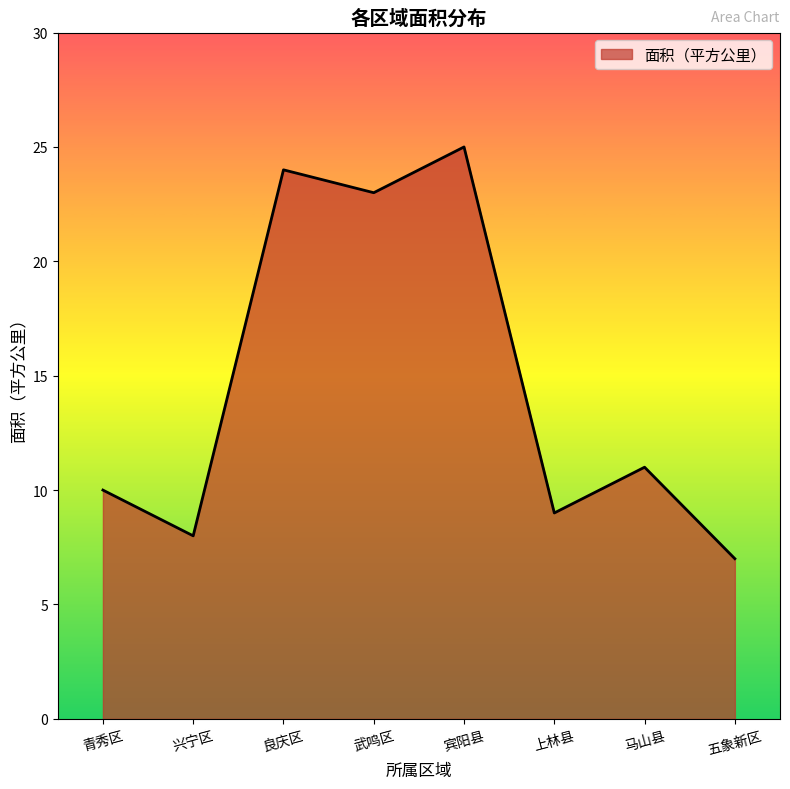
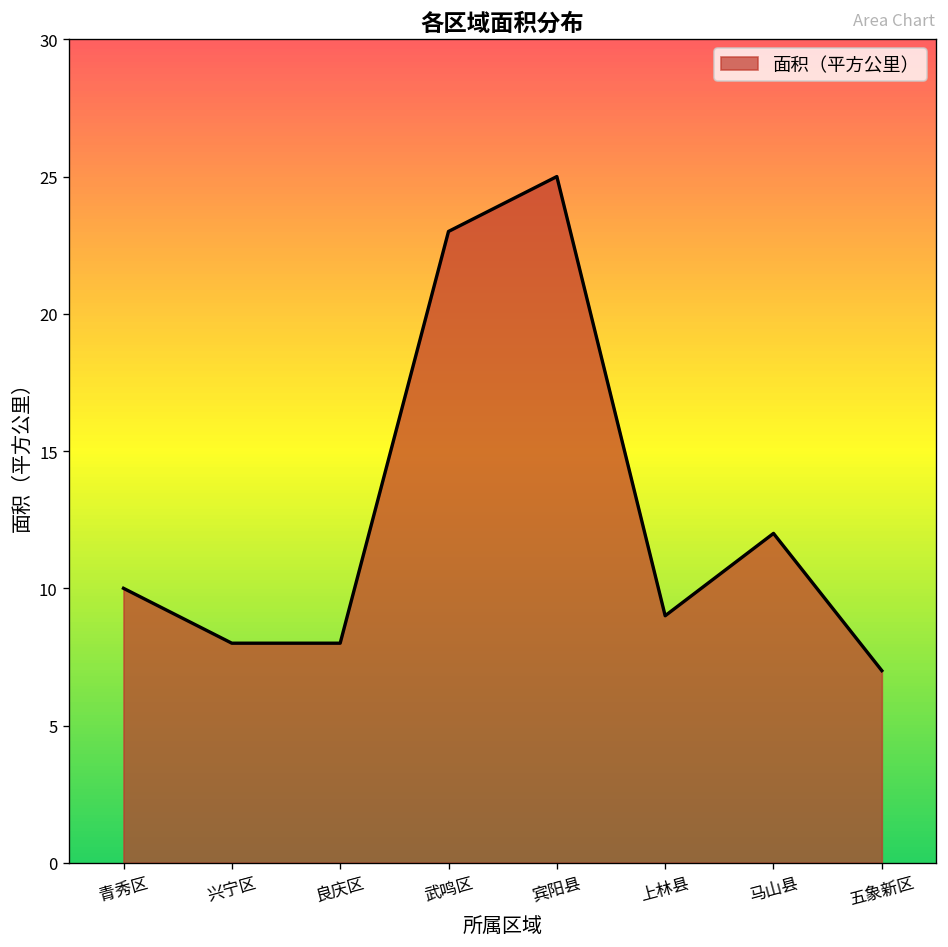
  {
    "青秀区": 10,
    "兴宁区": 8,
-   "良庆区": 24,
+   "良庆区": 8,
    "武鸣区": 23,
    "宾阳县": 25,
    "上林县": 9,
-   "马山县": 11,
+   "马山县": 12,
    "五象新区": 7
  }
